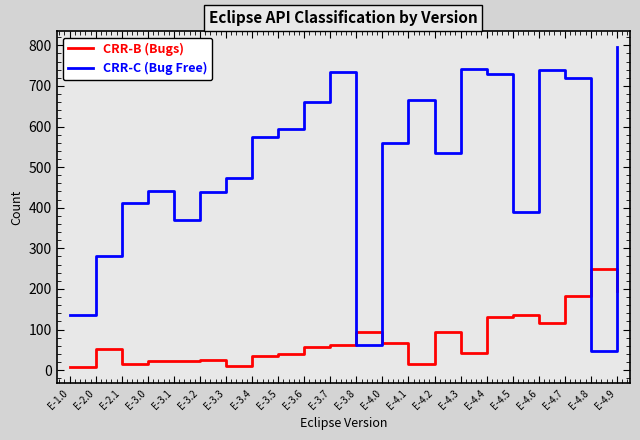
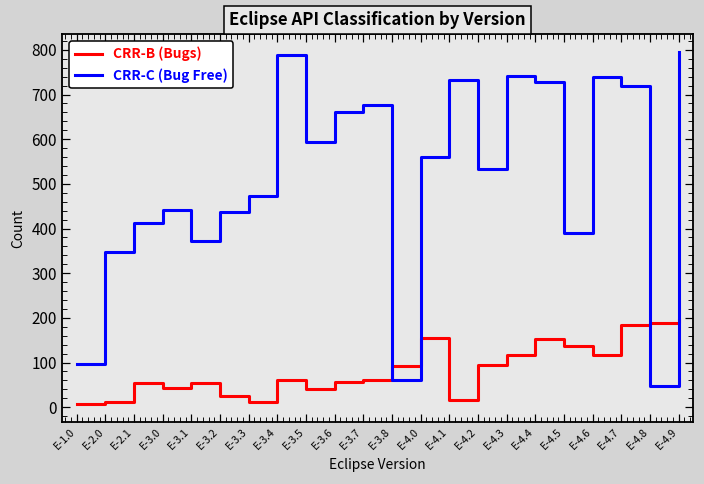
  {
    "CRR-B (Bugs)": {
      "E-1.0": 10,
-     "E-2.0": 50,
-     "E-2.1": 10,
-     "E-3.0": 20,
-     "E-3.1": 20,
+     "E-2.0": 10,
+     "E-2.1": 50,
+     "E-3.0": 40,
+     "E-3.1": 50,
      "E-3.2": 30,
      "E-3.3": 10,
-     "E-3.4": 40,
+     "E-3.4": 60,
      "E-3.5": 40,
      "E-3.6": 60,
      "E-3.7": 60,
      "E-3.8": 90,
-     "E-4.0": 70,
+     "E-4.0": 160,
      "E-4.1": 20,
      "E-4.2": 90,
-     "E-4.3": 40,
-     "E-4.4": 130,
+     "E-4.3": 120,
+     "E-4.4": 150,
      "E-4.5": 140,
      "E-4.6": 120,
      "E-4.7": 180,
-     "E-4.8": 250,
+     "E-4.8": 190,
      "E-4.9": 200
    },
    "CRR-C (Bug Free)": {
-     "E-1.0": 140,
-     "E-2.0": 280,
+     "E-1.0": 100,
+     "E-2.0": 350,
      "E-2.1": 410,
      "E-3.0": 440,
      "E-3.1": 370,
      "E-3.2": 440,
      "E-3.3": 470,
-     "E-3.4": 570,
+     "E-3.4": 790,
      "E-3.5": 590,
      "E-3.6": 660,
-     "E-3.7": 740,
+     "E-3.7": 680,
      "E-3.8": 60,
      "E-4.0": 560,
-     "E-4.1": 670,
+     "E-4.1": 730,
      "E-4.2": 530,
      "E-4.3": 740,
      "E-4.4": 730,
      "E-4.5": 390,
      "E-4.6": 740,
      "E-4.7": 720,
      "E-4.8": 50,
      "E-4.9": 800
    }
  }
